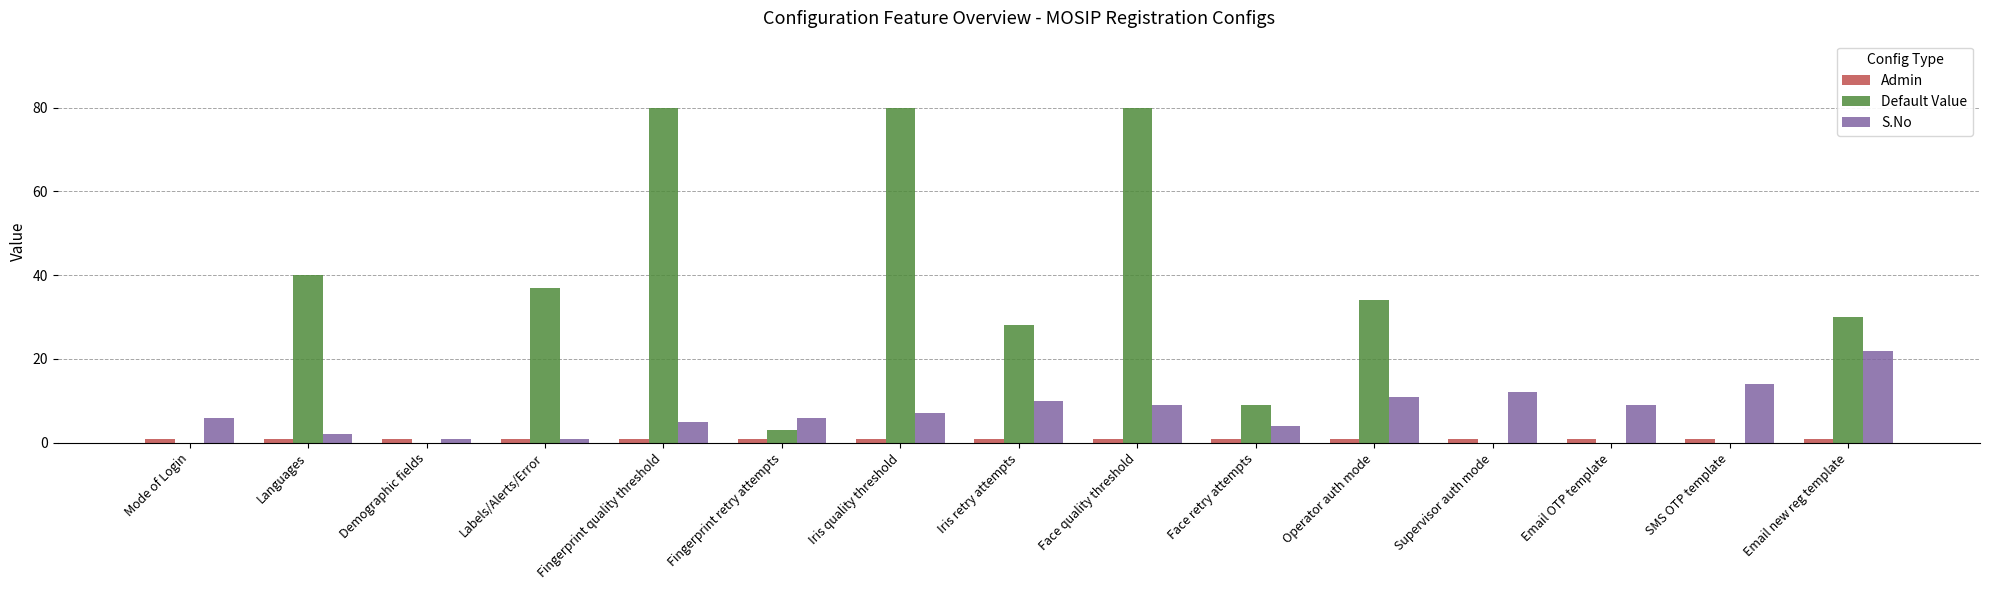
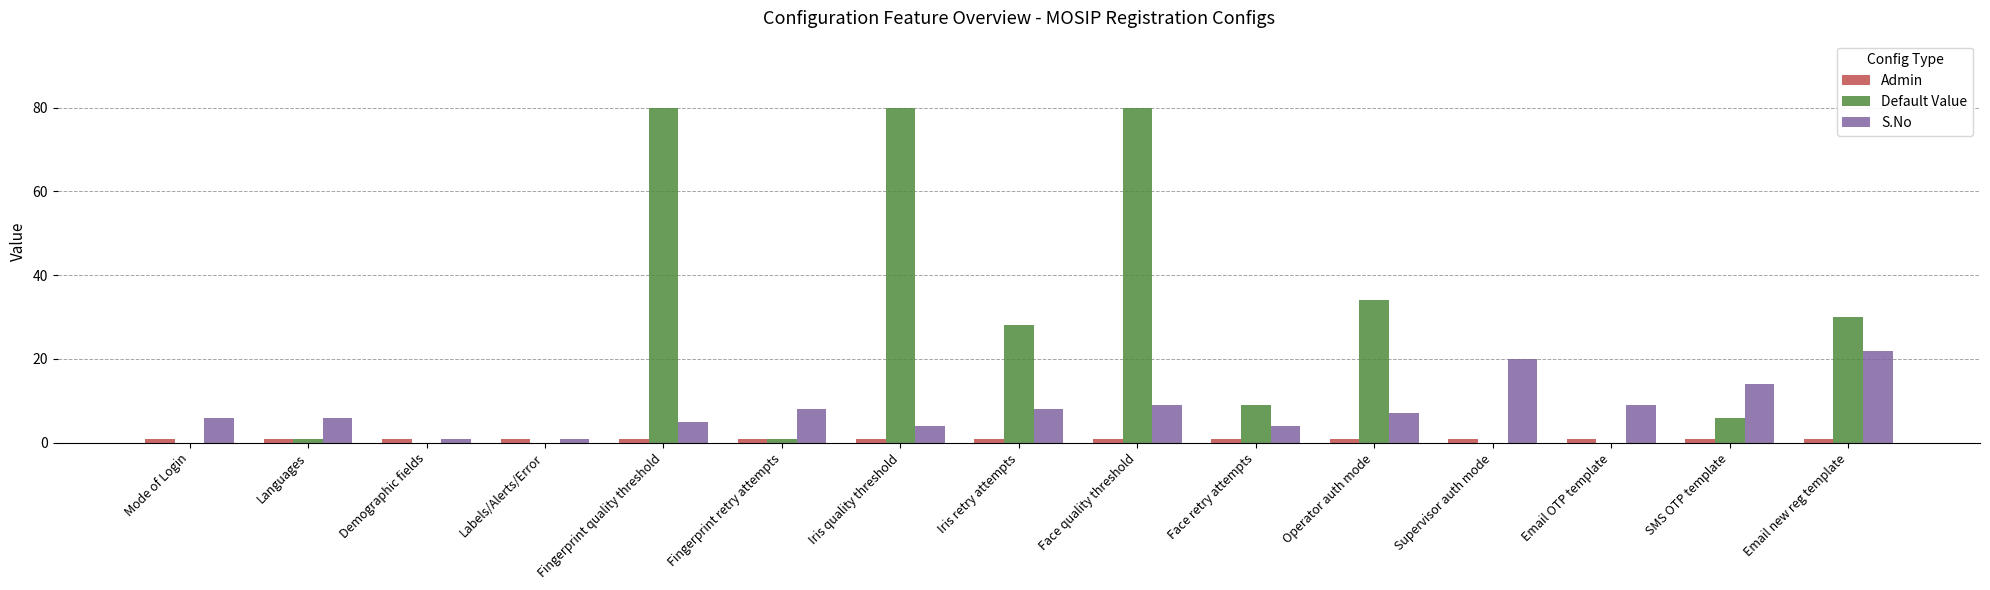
  {
    "Admin": {
      "Mode of Login": 1,
      "Languages": 1,
      "Demographic fields": 1,
      "Labels/Alerts/Error": 1,
      "Fingerprint quality threshold": 1,
      "Fingerprint retry attempts": 1,
      "Iris quality threshold": 1,
      "Iris retry attempts": 1,
      "Face quality threshold": 1,
      "Face retry attempts": 1,
      "Operator auth mode": 1,
      "Supervisor auth mode": 1,
      "Email OTP template": 1,
      "SMS OTP template": 1,
      "Email new reg template": 1
    },
    "Default Value": {
      "Mode of Login": 0,
-     "Languages": 40,
+     "Languages": 1,
      "Demographic fields": 0,
-     "Labels/Alerts/Error": 37,
+     "Labels/Alerts/Error": 0,
      "Fingerprint quality threshold": 80,
-     "Fingerprint retry attempts": 3,
+     "Fingerprint retry attempts": 1,
      "Iris quality threshold": 80,
      "Iris retry attempts": 28,
      "Face quality threshold": 80,
      "Face retry attempts": 9,
      "Operator auth mode": 34,
      "Supervisor auth mode": 0,
      "Email OTP template": 0,
-     "SMS OTP template": 0,
+     "SMS OTP template": 6,
      "Email new reg template": 30
    },
    "S.No": {
      "Mode of Login": 6,
-     "Languages": 2,
+     "Languages": 6,
      "Demographic fields": 1,
      "Labels/Alerts/Error": 1,
      "Fingerprint quality threshold": 5,
-     "Fingerprint retry attempts": 6,
-     "Iris quality threshold": 7,
-     "Iris retry attempts": 10,
+     "Fingerprint retry attempts": 8,
+     "Iris quality threshold": 4,
+     "Iris retry attempts": 8,
      "Face quality threshold": 9,
      "Face retry attempts": 4,
-     "Operator auth mode": 11,
-     "Supervisor auth mode": 12,
+     "Operator auth mode": 7,
+     "Supervisor auth mode": 20,
      "Email OTP template": 9,
      "SMS OTP template": 14,
      "Email new reg template": 22
    }
  }
